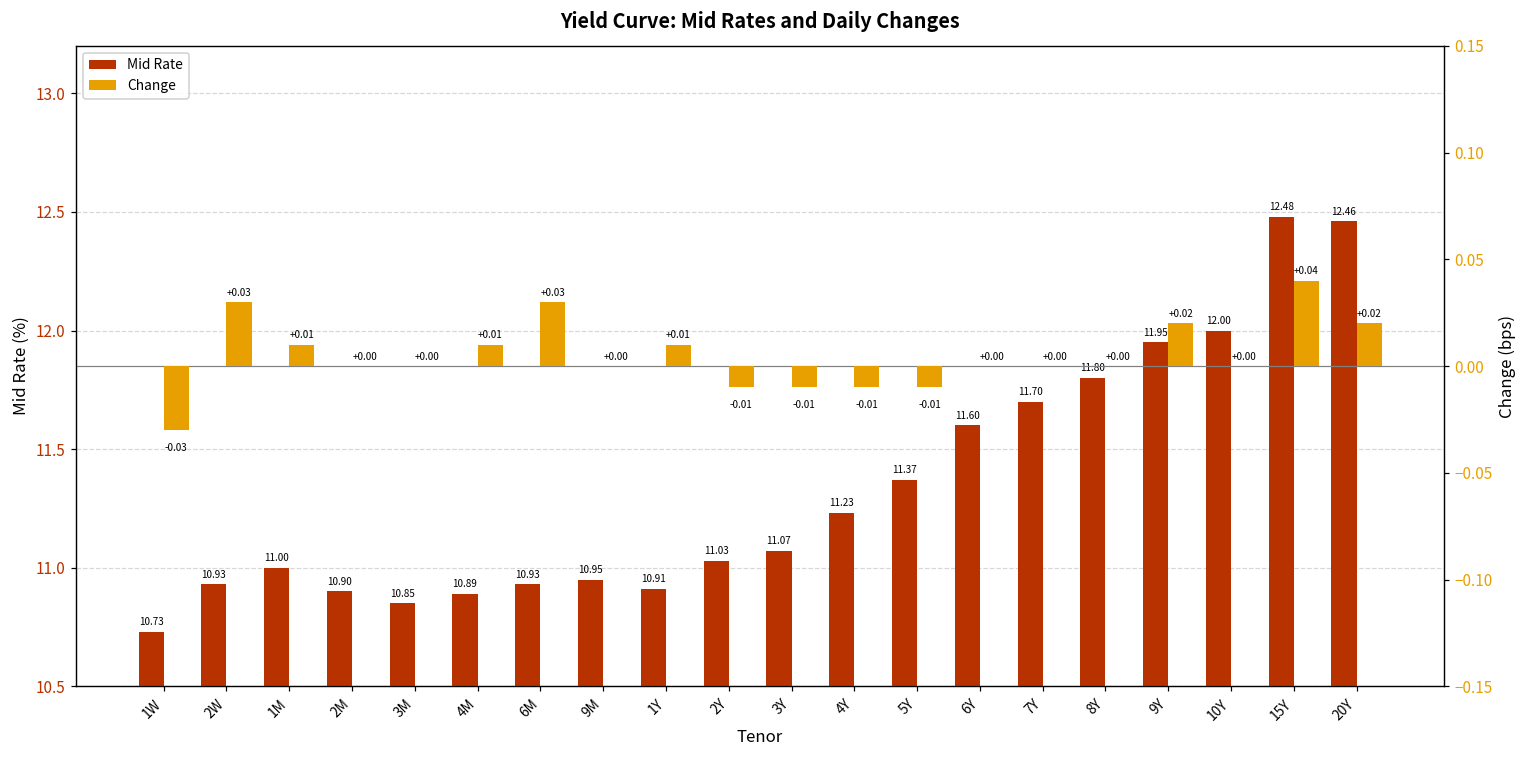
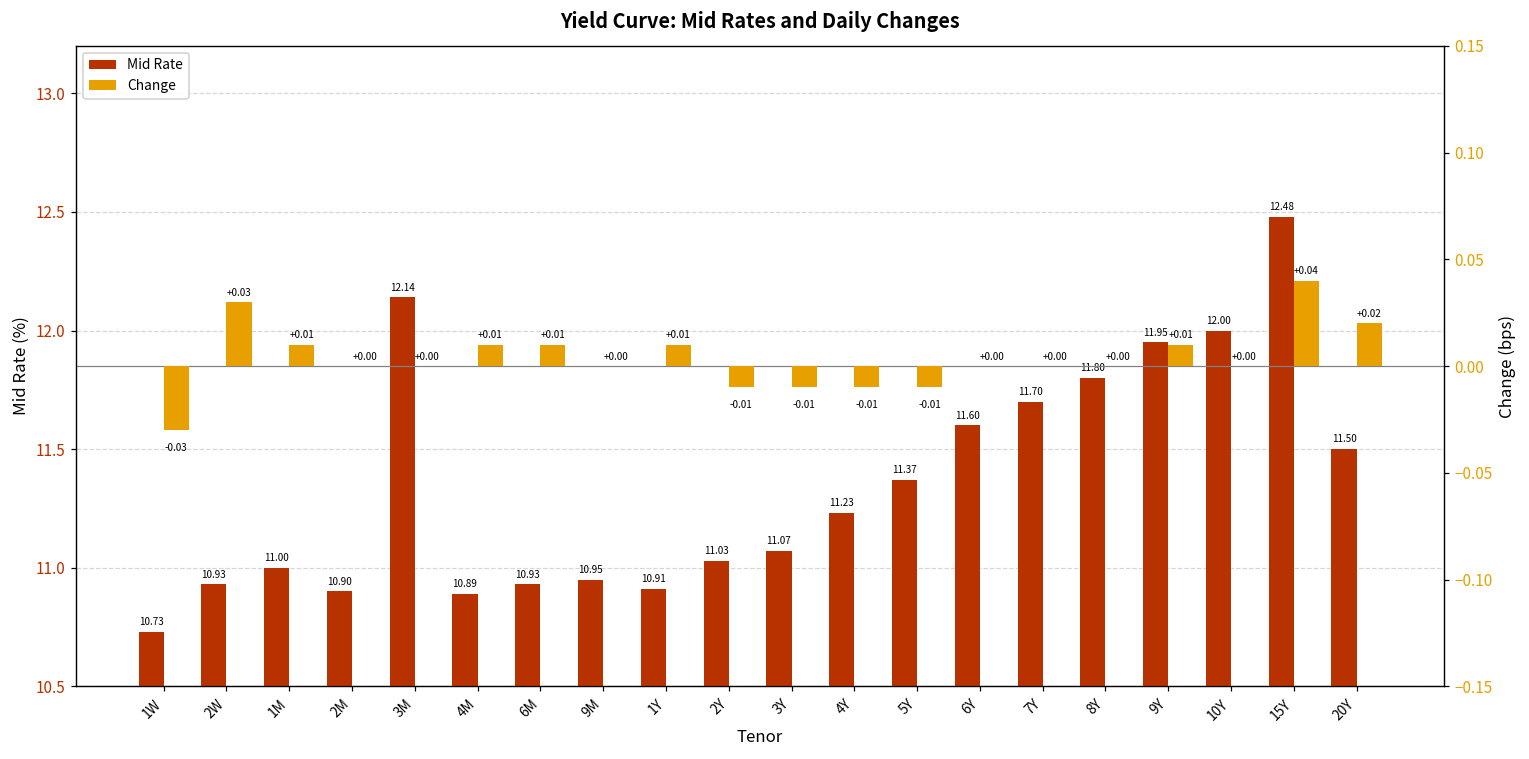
  {
    "Mid Rate": {
      "1W": "10.73",
      "2W": "10.93",
      "1M": "11.00",
      "2M": "10.90",
-     "3M": "10.85",
+     "3M": "12.14",
      "4M": "10.89",
      "6M": "10.93",
      "9M": "10.95",
      "1Y": "10.91",
      "2Y": "11.03",
      "3Y": "11.07",
      "4Y": "11.23",
      "5Y": "11.37",
      "6Y": "11.60",
      "7Y": "11.70",
      "8Y": "11.80",
      "9Y": "11.95",
      "10Y": "12.00",
      "15Y": "12.48",
-     "20Y": "12.46"
+     "20Y": "11.50"
    },
    "Change": {
      "1W": "-0.03",
      "2W": "+0.03",
      "1M": "+0.01",
      "2M": "+0.00",
      "3M": "+0.00",
      "4M": "+0.01",
-     "6M": "+0.03",
+     "6M": "+0.01",
      "9M": "+0.00",
      "1Y": "+0.01",
      "2Y": "-0.01",
      "3Y": "-0.01",
      "4Y": "-0.01",
      "5Y": "-0.01",
      "6Y": "+0.00",
      "7Y": "+0.00",
      "8Y": "+0.00",
-     "9Y": "+0.02",
+     "9Y": "+0.01",
      "10Y": "+0.00",
      "15Y": "+0.04",
      "20Y": "+0.02"
    }
  }
